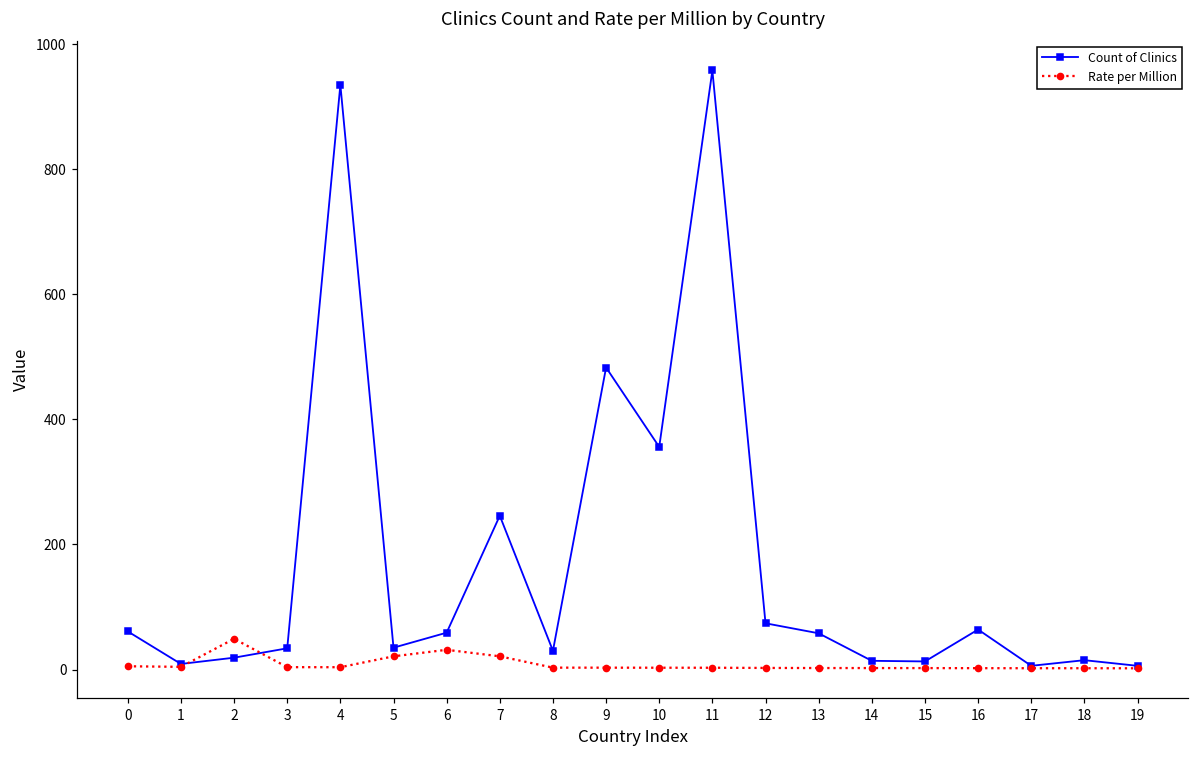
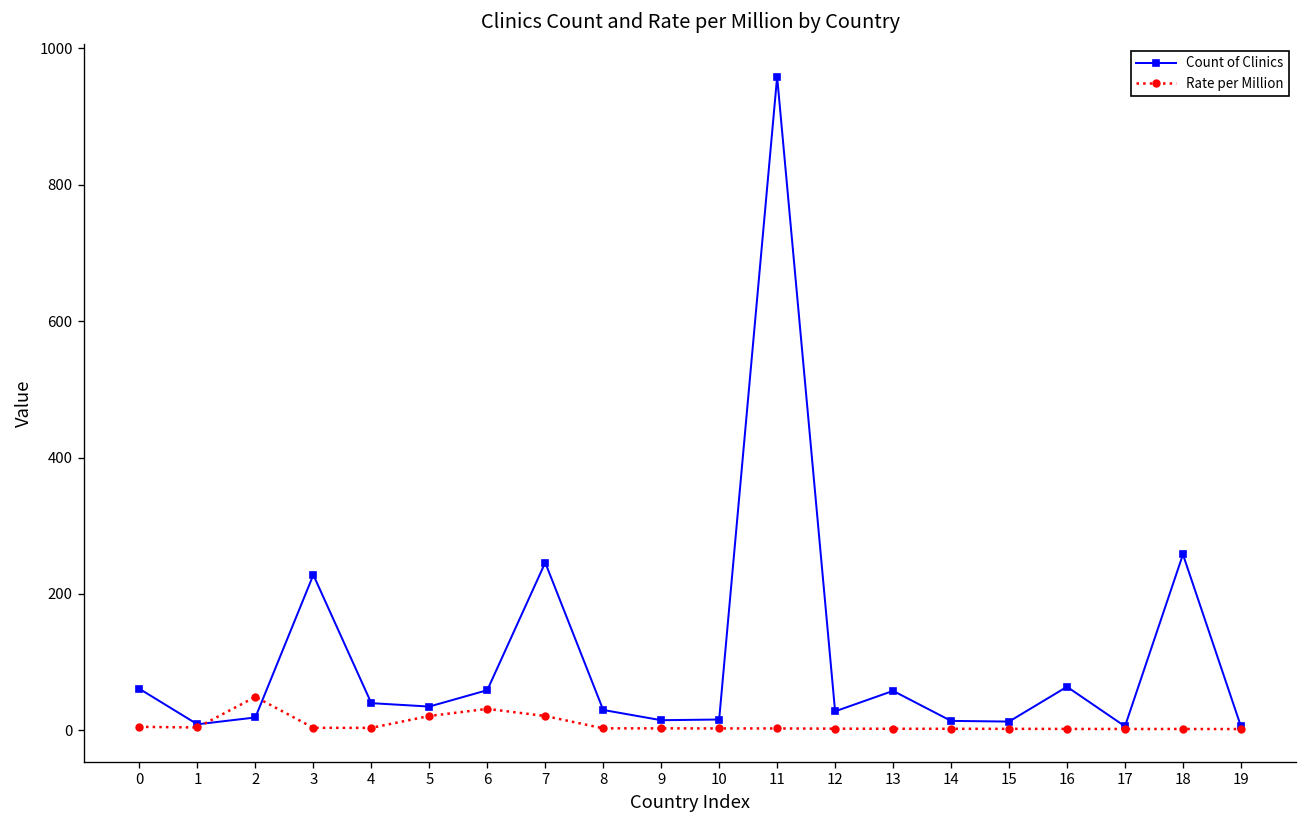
  {
    "Count of Clinics": {
      "0": 60,
      "1": 10,
      "2": 20,
-     "3": 30,
-     "4": 940,
+     "3": 230,
+     "4": 40,
      "5": 40,
      "6": 60,
      "7": 250,
      "8": 30,
-     "9": 480,
-     "10": 360,
+     "9": 20,
+     "10": 20,
      "11": 960,
-     "12": 70,
+     "12": 30,
      "13": 60,
      "14": 10,
      "15": 10,
      "16": 60,
-     "18": 20
+     "18": 260
    },
    "Rate per Million": {
      "0": 10,
      "1": 0,
      "2": 50,
      "3": 0,
      "4": 0,
      "5": 20,
      "6": 30,
      "7": 20,
      "8": 0,
      "9": 0,
      "10": 0,
      "11": 0,
      "12": 0,
      "13": 0,
      "14": 0,
      "15": 0,
      "16": 0,
      "18": 0
    }
  }
